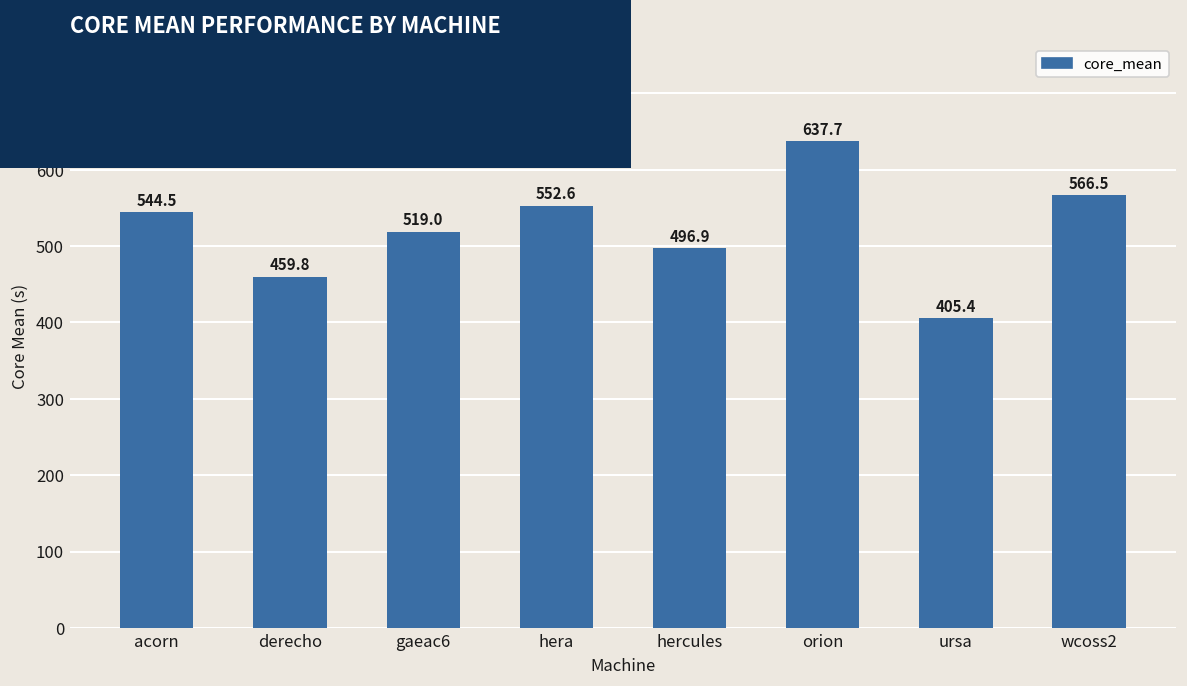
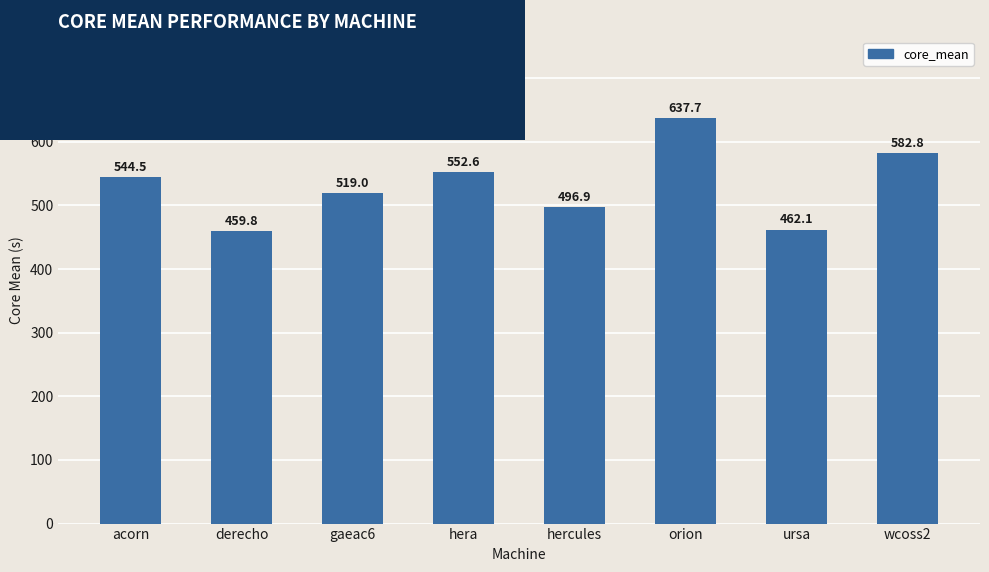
  {
    "acorn": 544.5,
    "derecho": 459.8,
    "gaeac6": 519.0,
    "hera": 552.6,
    "hercules": 496.9,
    "orion": 637.7,
-   "ursa": 405.4,
-   "wcoss2": 566.5
+   "ursa": 462.1,
+   "wcoss2": 582.8
  }
